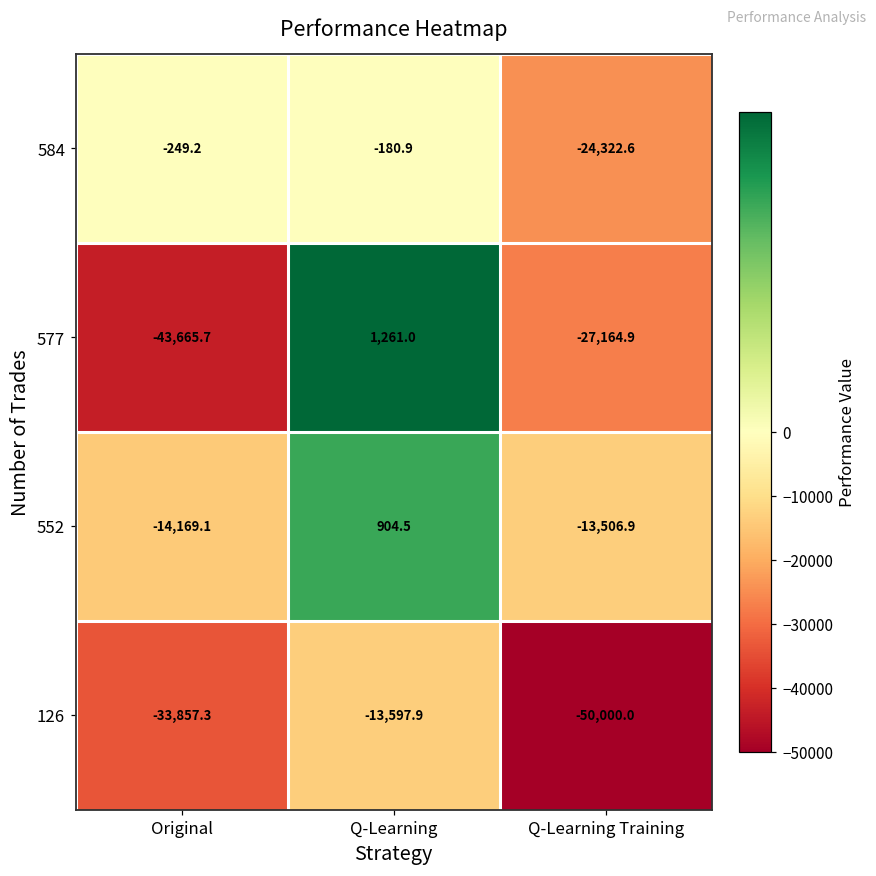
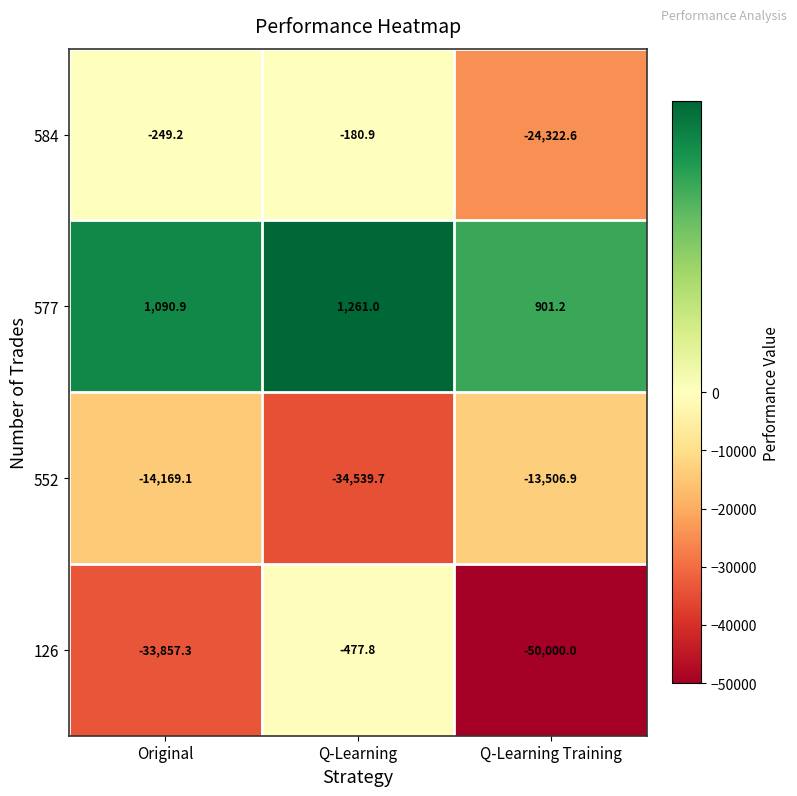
  {
    "584": {
      "Original": "-249.2",
      "Q-Learning": "-180.9",
      "Q-Learning Training": "-24,322.6"
    },
    "577": {
-     "Original": "-43,665.7",
+     "Original": "1,090.9",
      "Q-Learning": "1,261.0",
-     "Q-Learning Training": "-27,164.9"
+     "Q-Learning Training": "901.2"
    },
    "552": {
      "Original": "-14,169.1",
-     "Q-Learning": "904.5",
+     "Q-Learning": "-34,539.7",
      "Q-Learning Training": "-13,506.9"
    },
    "126": {
      "Original": "-33,857.3",
-     "Q-Learning": "-13,597.9",
+     "Q-Learning": "-477.8",
      "Q-Learning Training": "-50,000.0"
    }
  }
